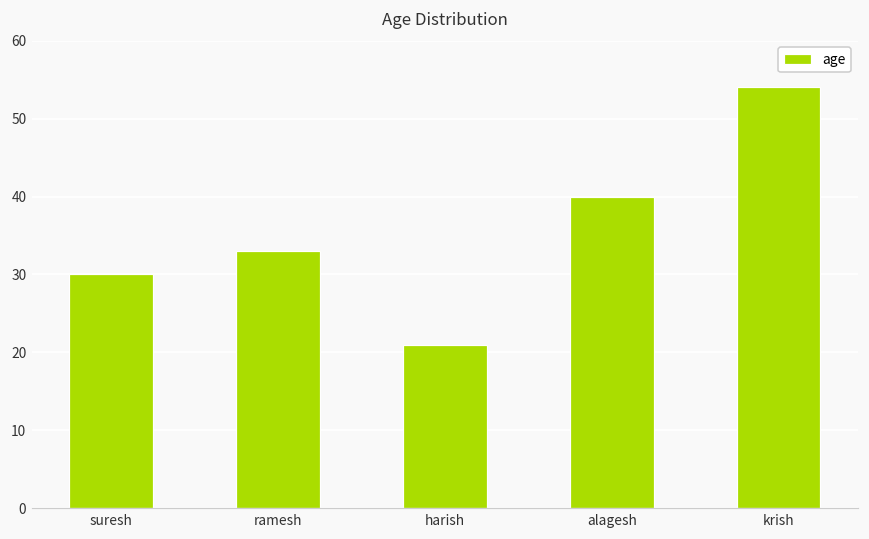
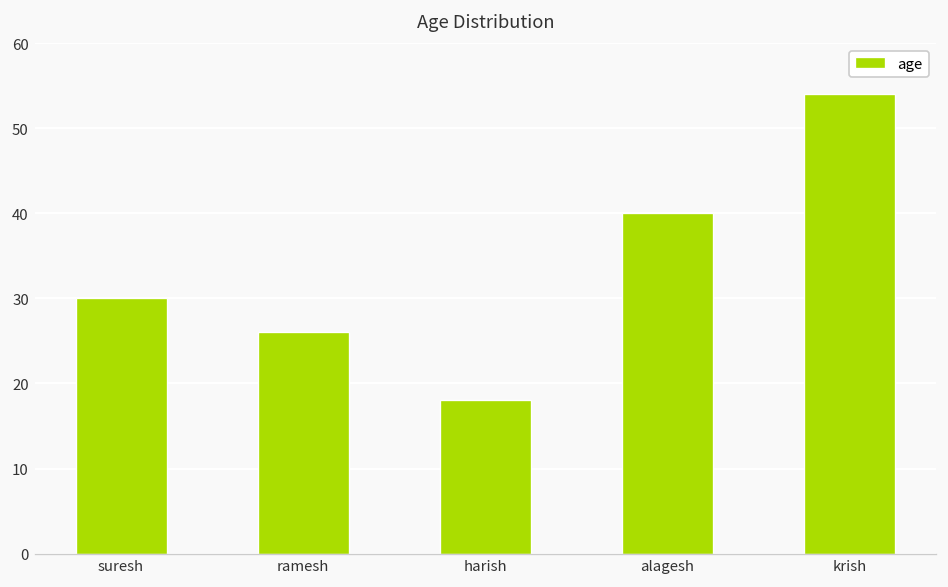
  {
    "suresh": 30,
-   "ramesh": 33,
-   "harish": 21,
+   "ramesh": 26,
+   "harish": 18,
    "alagesh": 40,
    "krish": 54
  }
